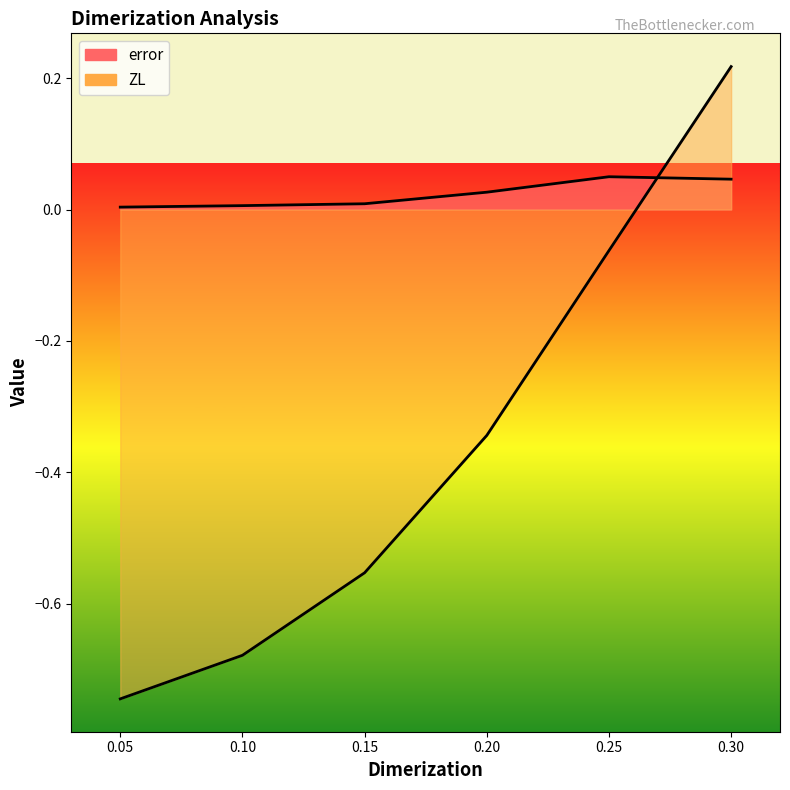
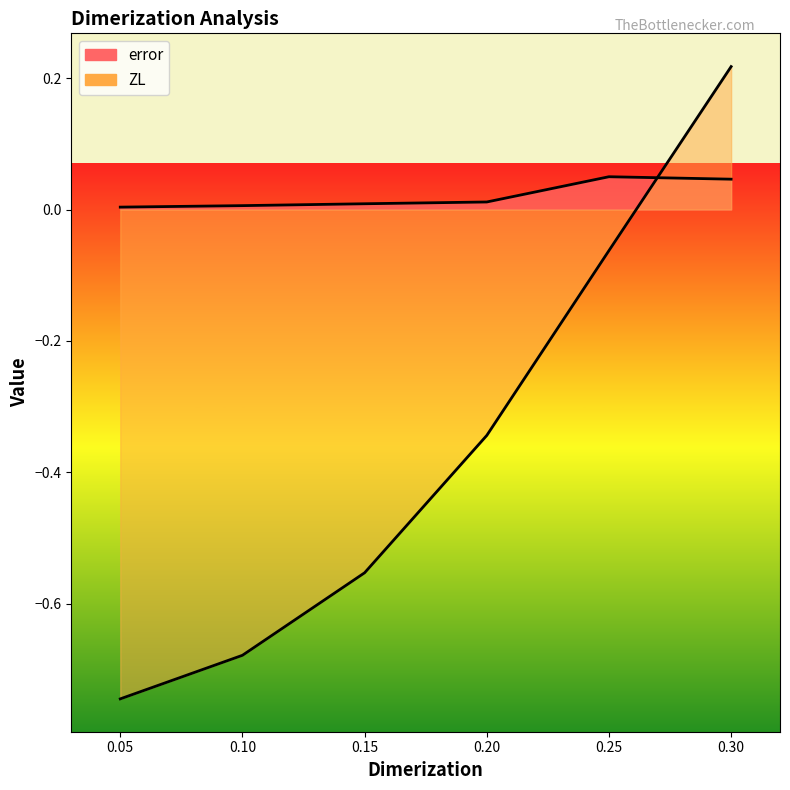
  {
    "error": {
      "0.10": 0.01,
      "0.15": 0.01,
-     "0.20": 0.03,
+     "0.20": 0.01,
      "0.25": 0.05,
      "0.30": 0.05
    }
  }
